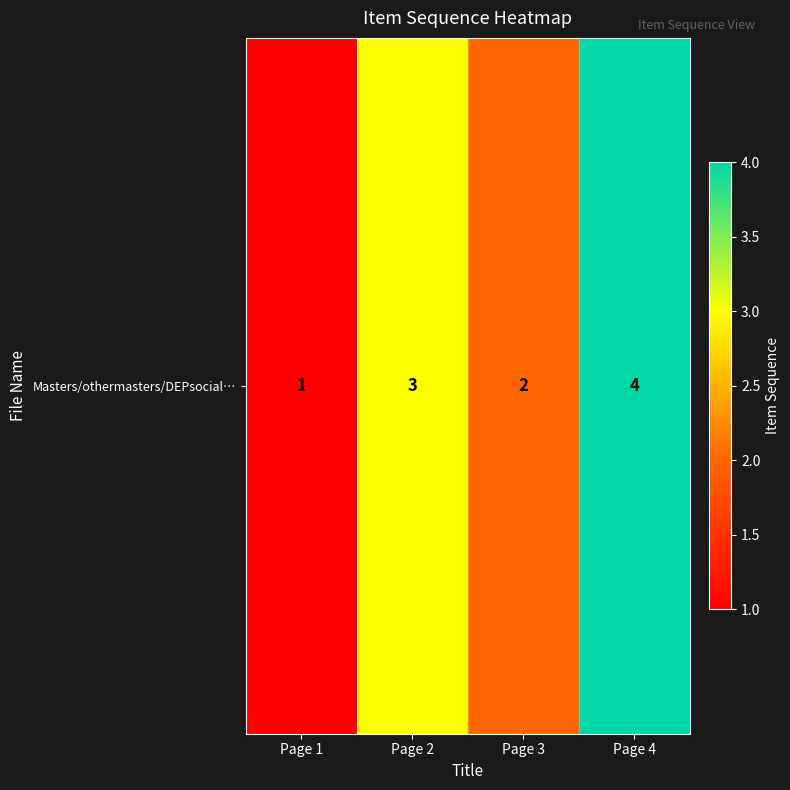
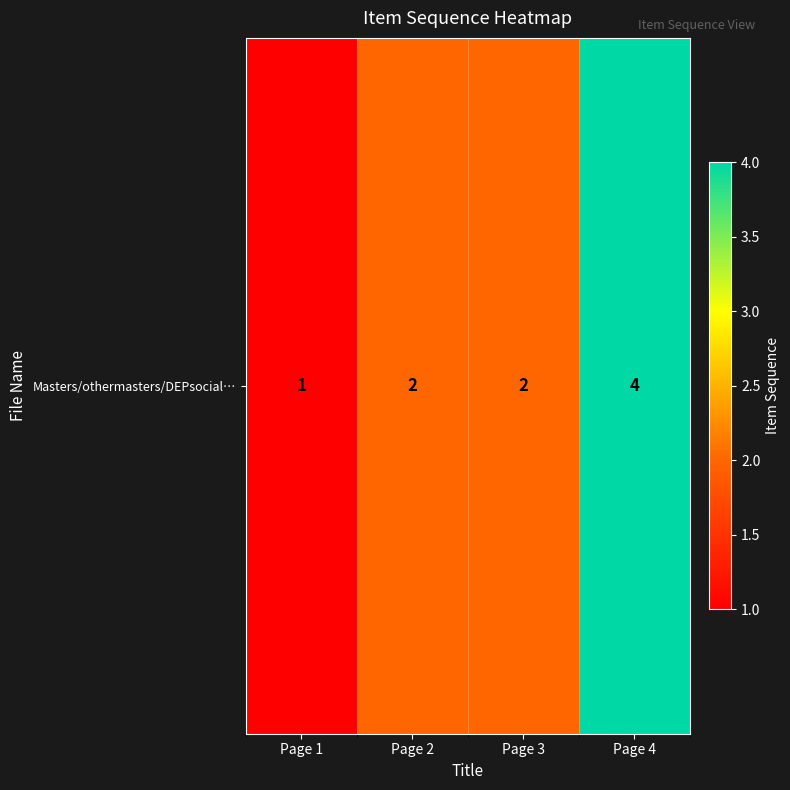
  {
    "Masters/othermasters/DEPsocial…": {
      "Page 1": 1,
-     "Page 2": 3,
+     "Page 2": 2,
      "Page 3": 2,
      "Page 4": 4
    }
  }
